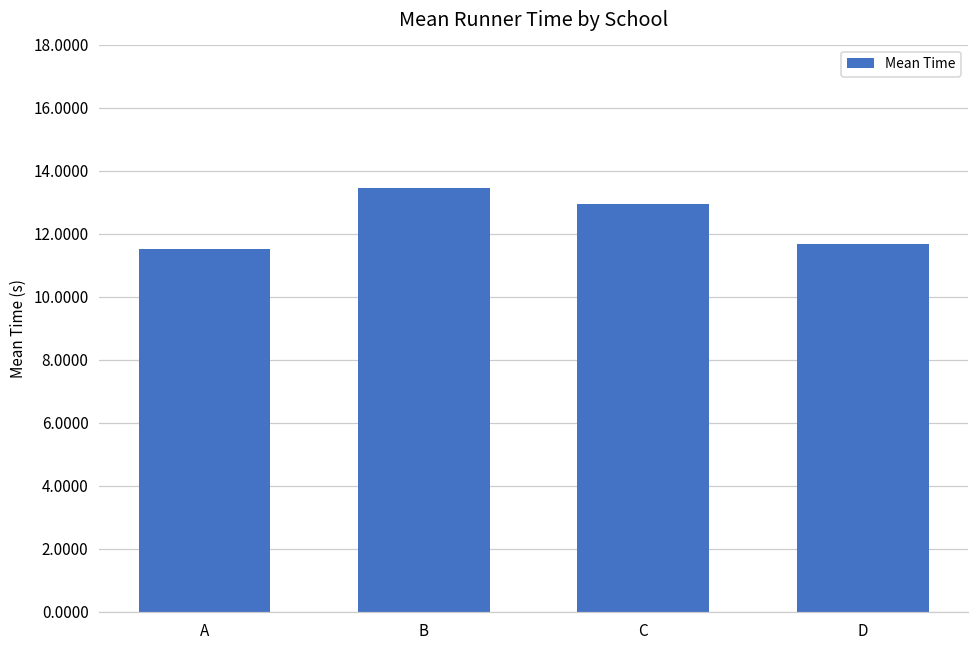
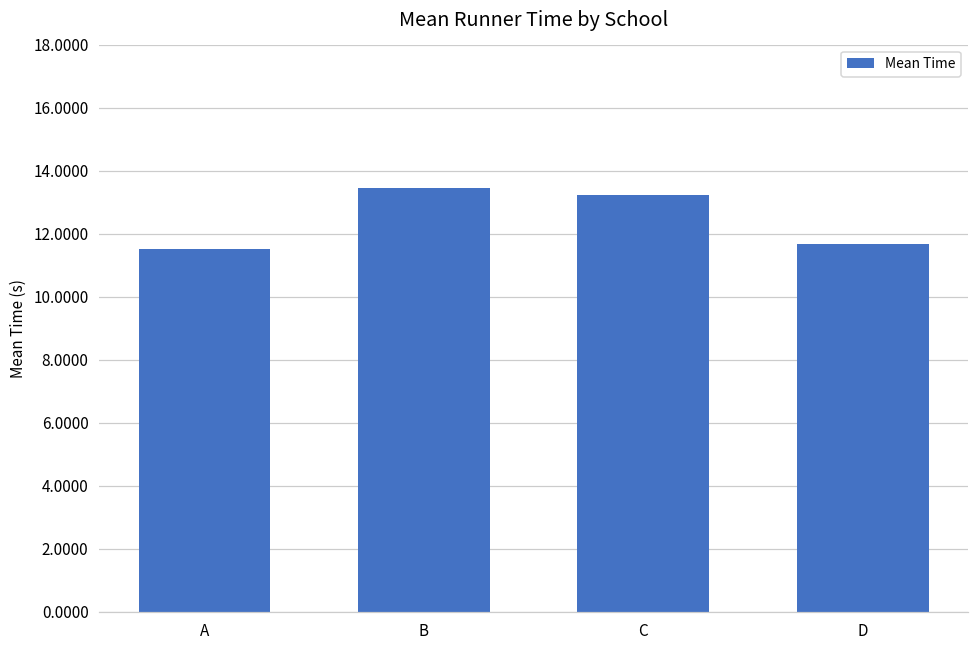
  {
    "A": 11.5,
    "B": 13.5,
-   "C": 12.9,
+   "C": 13.2,
    "D": 11.7
  }
